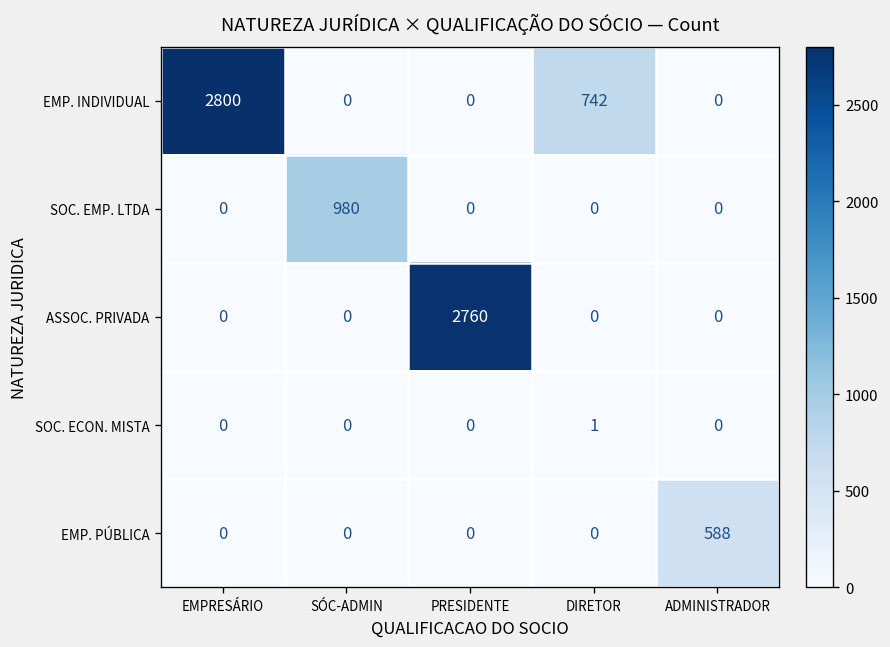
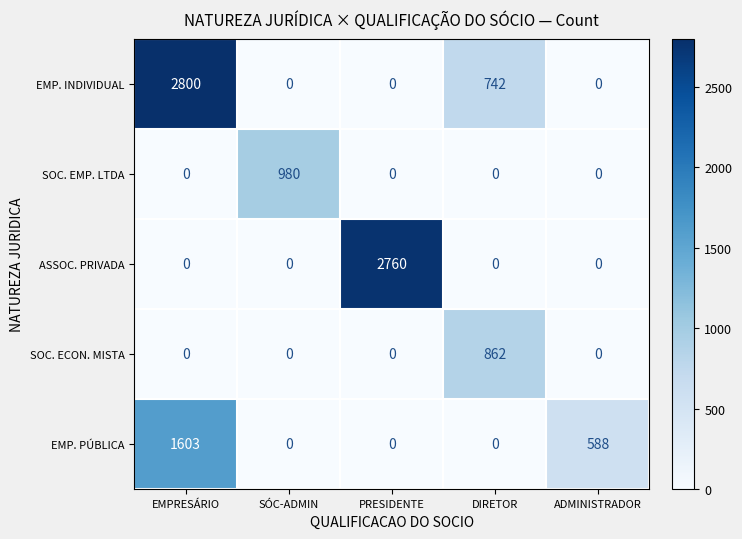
  {
    "EMP. INDIVIDUAL": {
      "EMPRESÁRIO": 2800,
      "SÓC-ADMIN": 0,
      "PRESIDENTE": 0,
      "DIRETOR": 742,
      "ADMINISTRADOR": 0
    },
    "SOC. EMP. LTDA": {
      "EMPRESÁRIO": 0,
      "SÓC-ADMIN": 980,
      "PRESIDENTE": 0,
      "DIRETOR": 0,
      "ADMINISTRADOR": 0
    },
    "ASSOC. PRIVADA": {
      "EMPRESÁRIO": 0,
      "SÓC-ADMIN": 0,
      "PRESIDENTE": 2760,
      "DIRETOR": 0,
      "ADMINISTRADOR": 0
    },
    "SOC. ECON. MISTA": {
      "EMPRESÁRIO": 0,
      "SÓC-ADMIN": 0,
      "PRESIDENTE": 0,
-     "DIRETOR": 1,
+     "DIRETOR": 862,
      "ADMINISTRADOR": 0
    },
    "EMP. PÚBLICA": {
-     "EMPRESÁRIO": 0,
+     "EMPRESÁRIO": 1603,
      "SÓC-ADMIN": 0,
      "PRESIDENTE": 0,
      "DIRETOR": 0,
      "ADMINISTRADOR": 588
    }
  }
